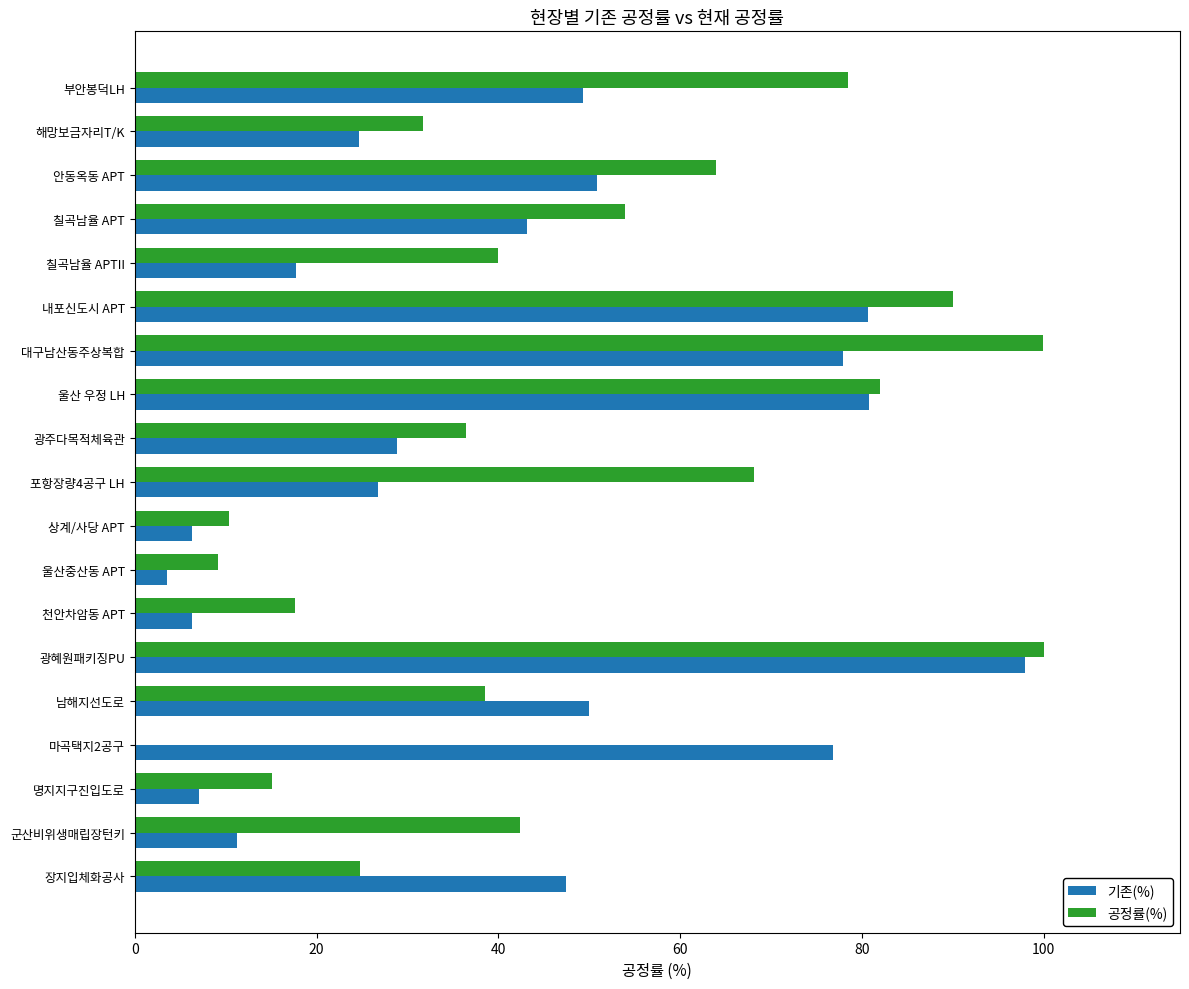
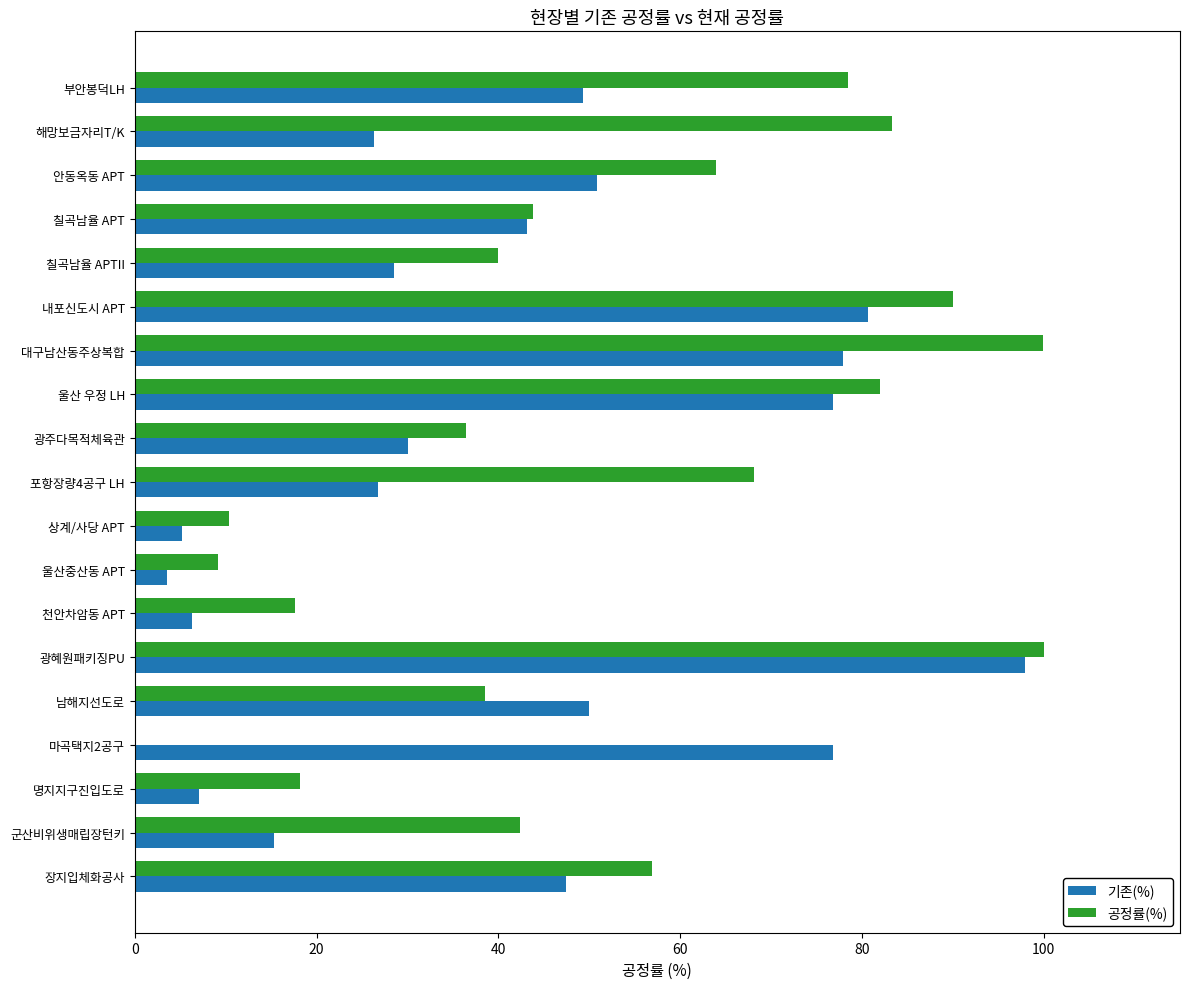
  {
    "기존(%)": {
      "부안봉덕LH": 49,
-     "해망보금자리T/K": 25,
+     "해망보금자리T/K": 26,
      "안동옥동 APT": 51,
      "칠곡남율 APT": 43,
-     "칠곡남율 APTII": 18,
+     "칠곡남율 APTII": 29,
      "내포신도시 APT": 81,
      "대구남산동주상복합": 78,
-     "울산 우정 LH": 81,
-     "광주다목적체육관": 29,
+     "울산 우정 LH": 77,
+     "광주다목적체육관": 30,
      "포항장량4공구 LH": 27,
-     "상계/사당 APT": 6,
+     "상계/사당 APT": 5,
      "울산중산동 APT": 4,
      "천안차암동 APT": 6,
      "광혜원패키징PU": 98,
      "남해지선도로": 50,
      "마곡택지2공구": 77,
      "명지지구진입도로": 7,
-     "군산비위생매립장턴키": 11,
+     "군산비위생매립장턴키": 15,
      "장지입체화공사": 47
    },
    "공정률(%)": {
      "부안봉덕LH": 78,
-     "해망보금자리T/K": 32,
+     "해망보금자리T/K": 83,
      "안동옥동 APT": 64,
-     "칠곡남율 APT": 54,
+     "칠곡남율 APT": 44,
      "칠곡남율 APTII": 40,
      "내포신도시 APT": 90,
      "대구남산동주상복합": 100,
      "울산 우정 LH": 82,
      "광주다목적체육관": 37,
      "포항장량4공구 LH": 68,
      "상계/사당 APT": 10,
      "울산중산동 APT": 9,
      "천안차암동 APT": 18,
      "광혜원패키징PU": 100,
      "남해지선도로": 39,
      "마곡택지2공구": 0,
-     "명지지구진입도로": 15,
+     "명지지구진입도로": 18,
      "군산비위생매립장턴키": 42,
-     "장지입체화공사": 25
+     "장지입체화공사": 57
    }
  }
